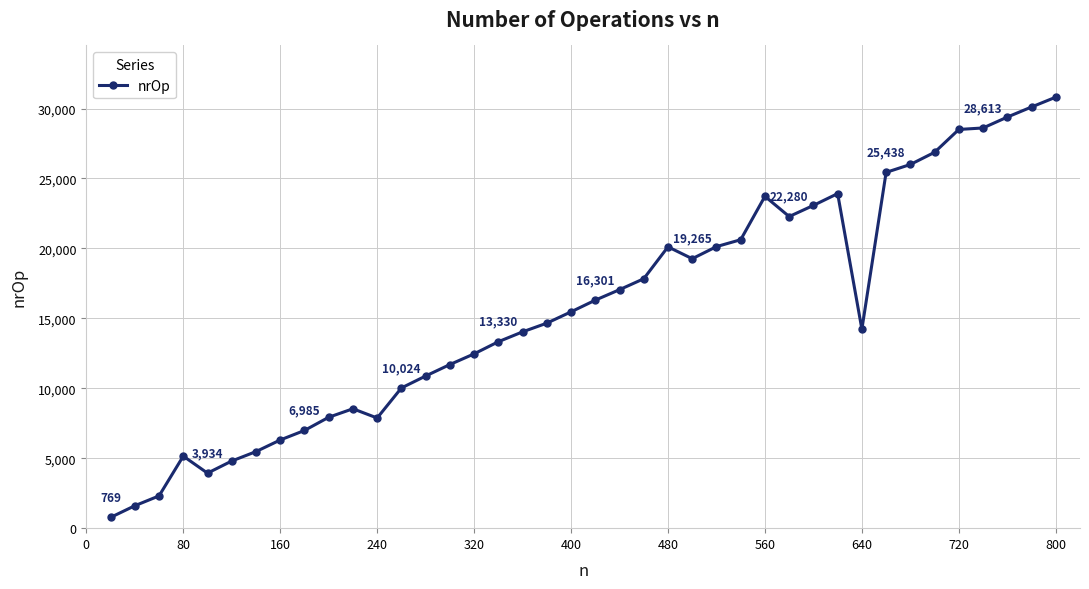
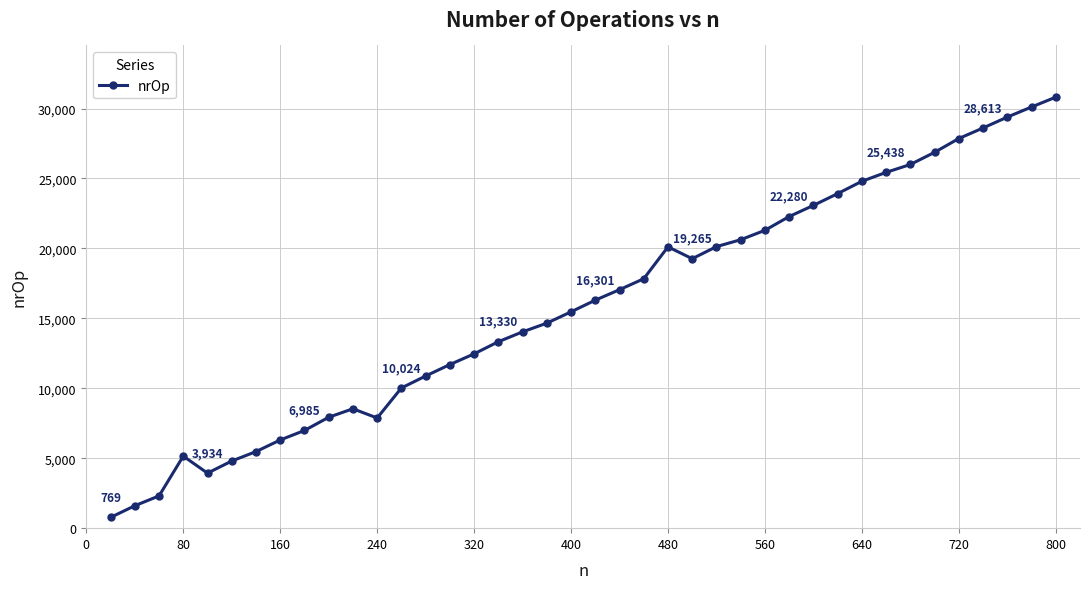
  {
    "160": "6,300",
    "240": "7,900",
    "320": "12,500",
    "400": "15,500",
-   "560": "23,700",
-   "640": "14,200",
-   "720": "28,500",
+   "560": "21,300",
+   "640": "24,800",
+   "720": "27,900",
    "800": "30,800"
  }
